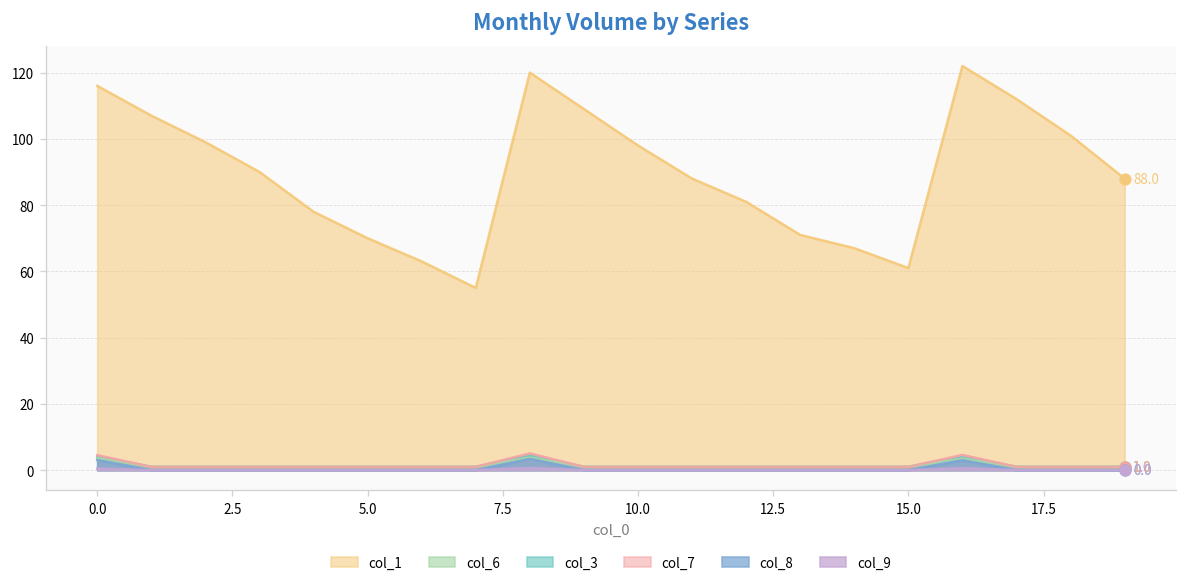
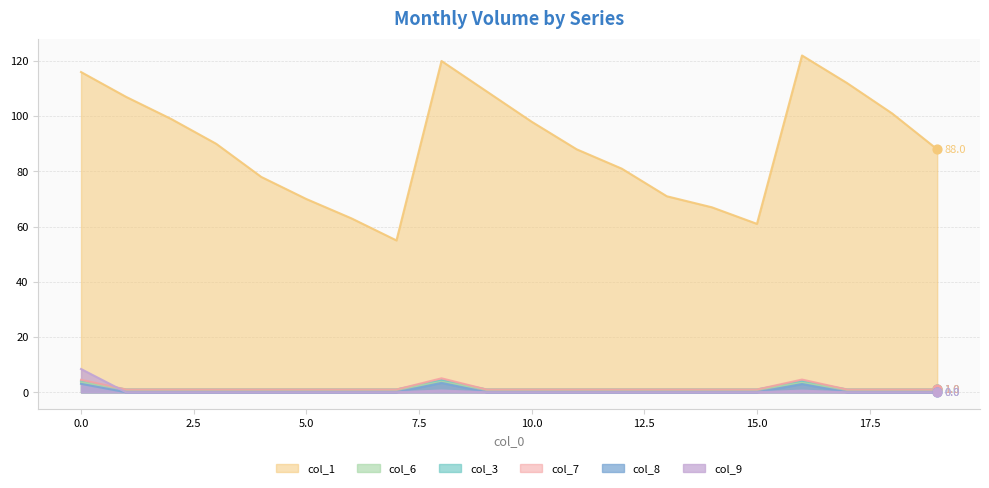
  {
    "col_9": {
-     "0.0": 0
+     "0.0": 8
    }
  }
